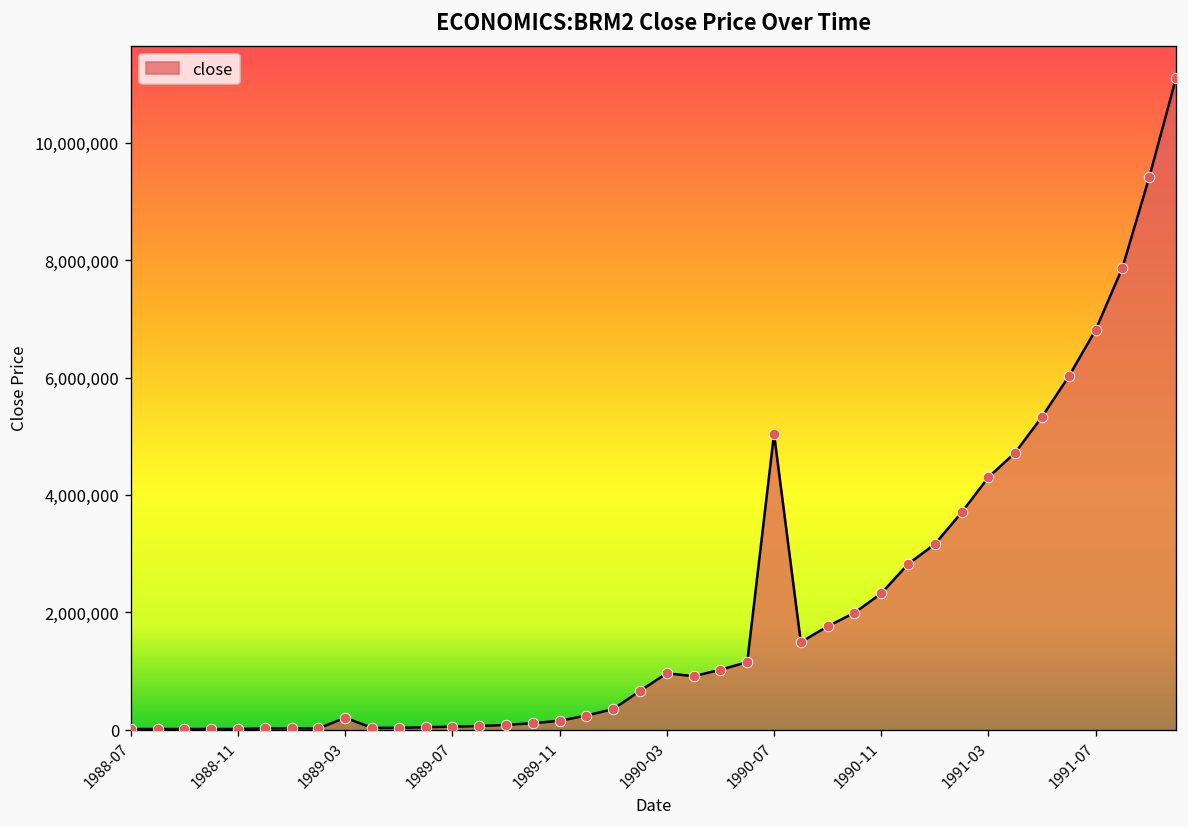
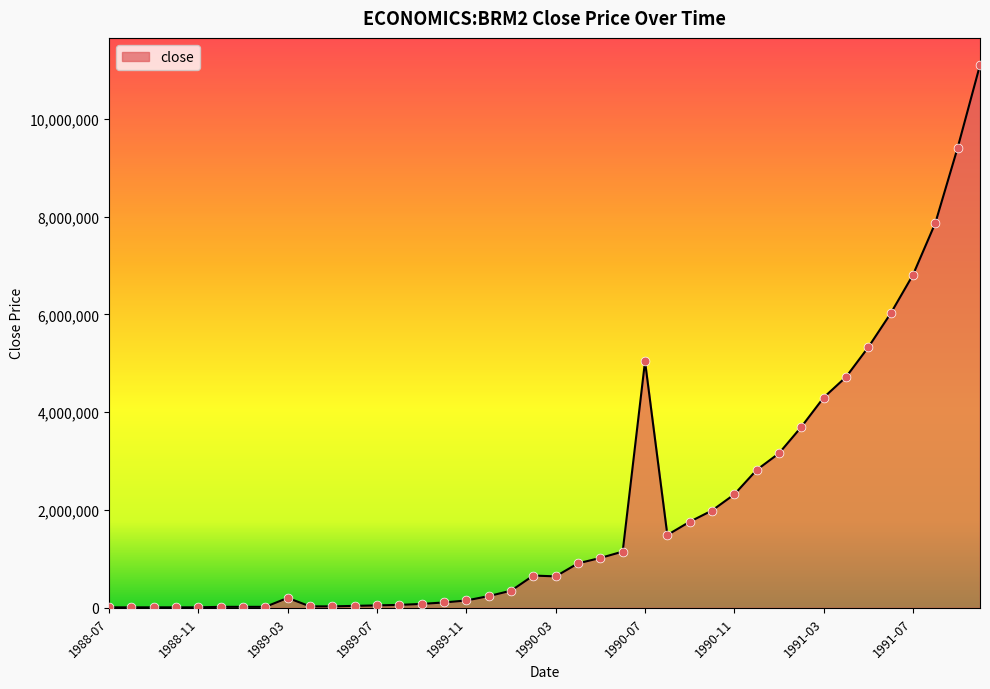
  {
    "1988-07": "0",
    "1988-11": "0",
    "1989-03": "200,000",
    "1989-07": "100,000",
    "1989-11": "200,000",
-   "1990-03": "1,000,000",
+   "1990-03": "600,000",
    "1990-07": "5,000,000",
    "1990-11": "2,300,000",
    "1991-03": "4,300,000",
    "1991-07": "6,800,000"
  }
